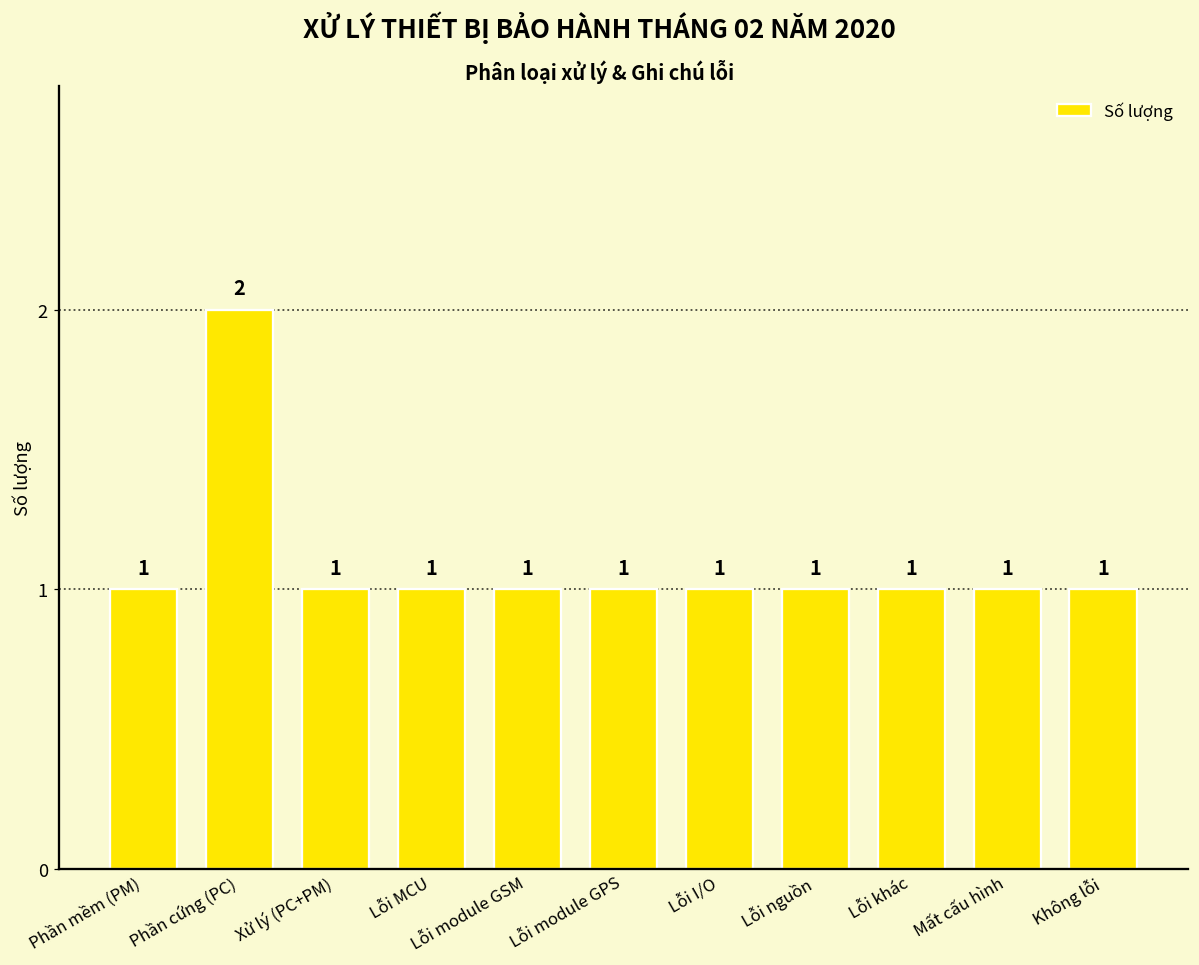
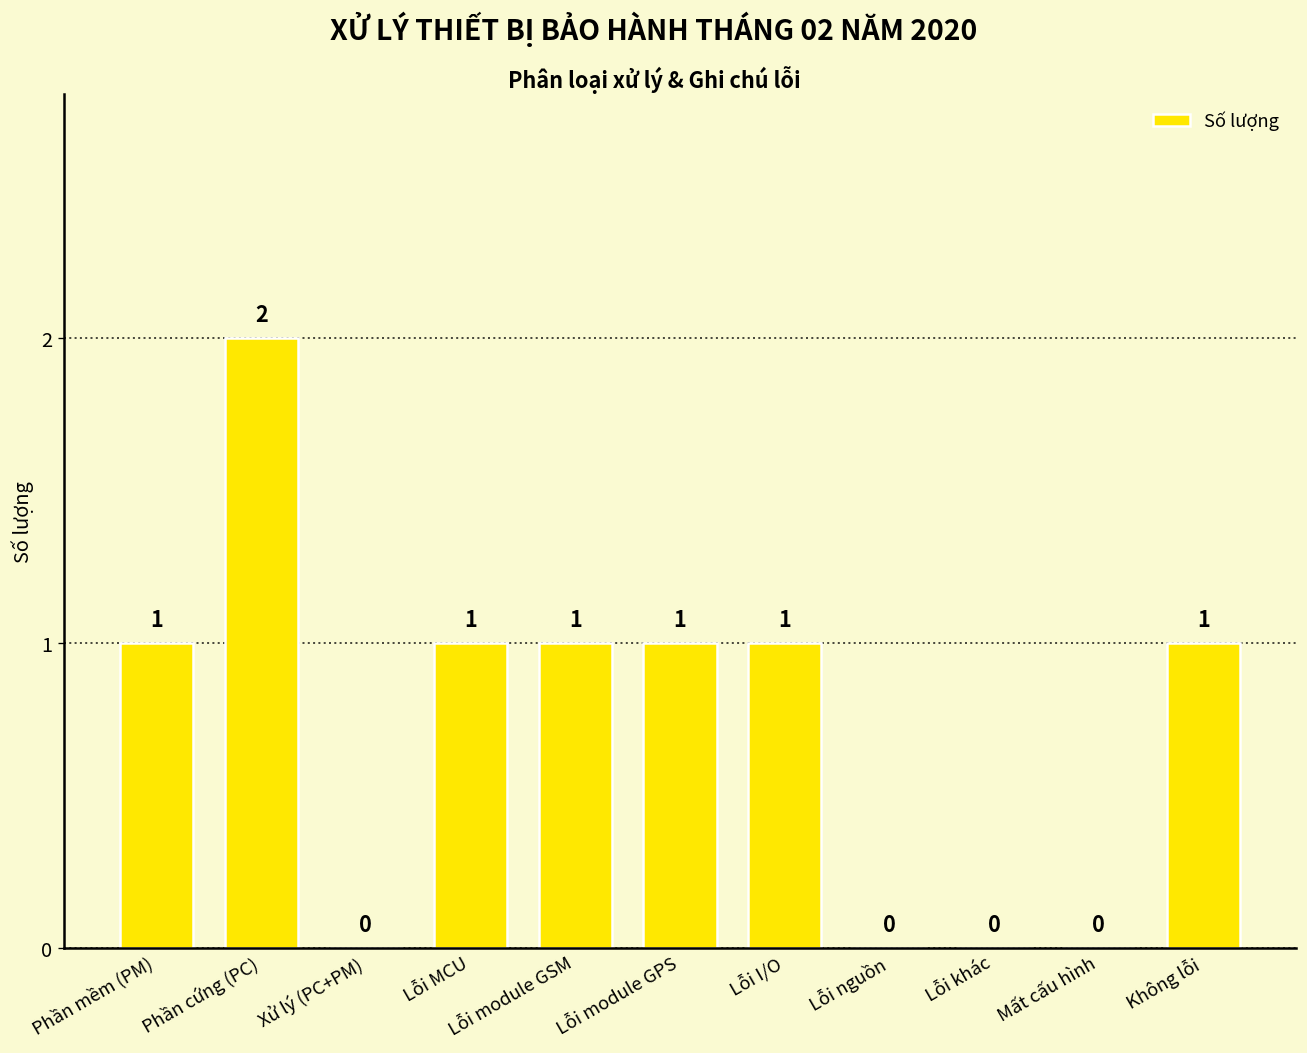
  {
    "Phần mềm (PM)": 1,
    "Phần cứng (PC)": 2,
-   "Xử lý (PC+PM)": 1,
+   "Xử lý (PC+PM)": 0,
    "Lỗi MCU": 1,
    "Lỗi module GSM": 1,
    "Lỗi module GPS": 1,
    "Lỗi I/O": 1,
-   "Lỗi nguồn": 1,
-   "Lỗi khác": 1,
-   "Mất cấu hình": 1,
+   "Lỗi nguồn": 0,
+   "Lỗi khác": 0,
+   "Mất cấu hình": 0,
    "Không lỗi": 1
  }
